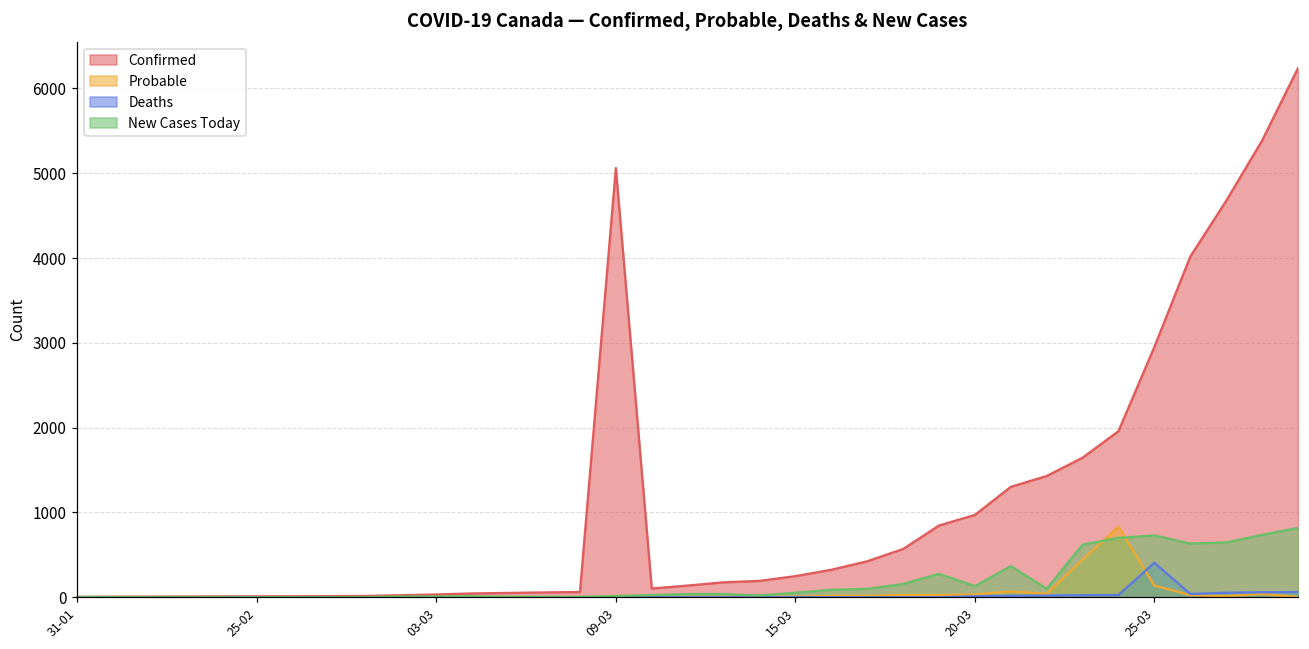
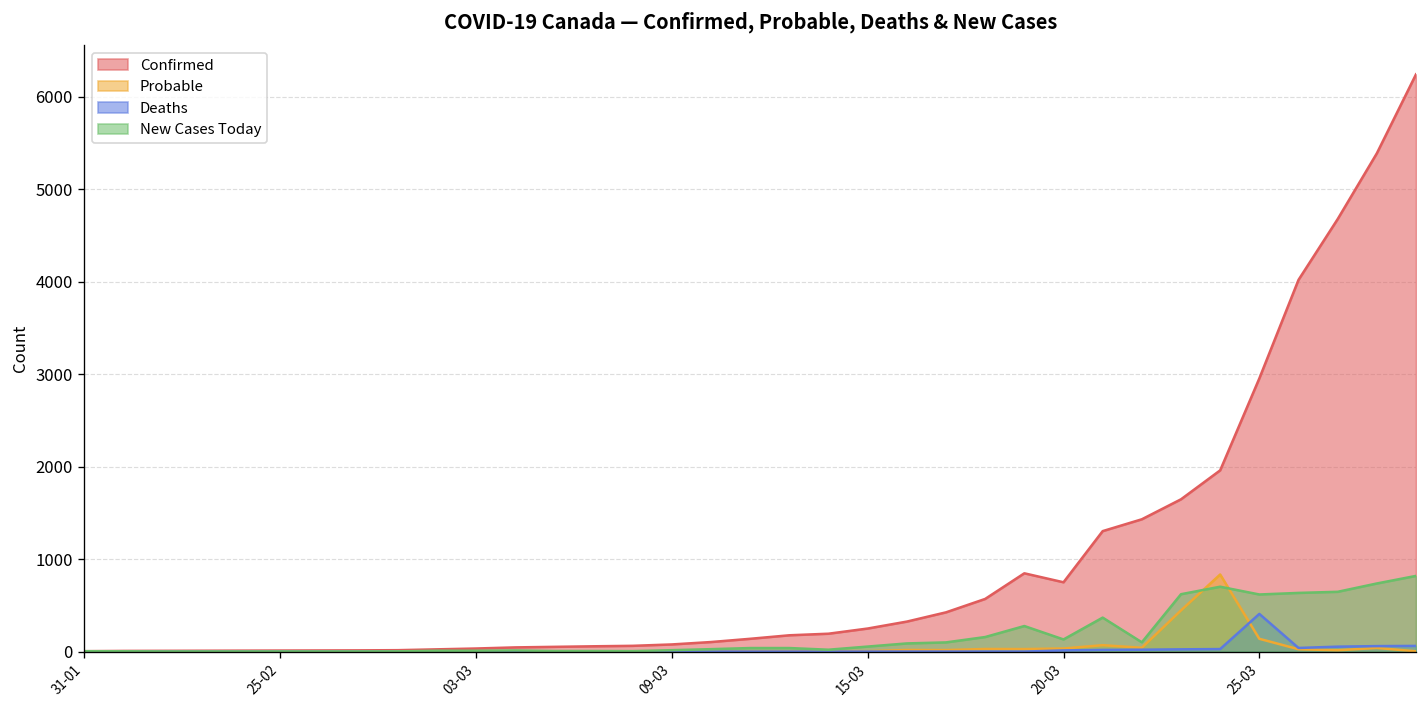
  {
    "Confirmed": {
-     "09-03": 5100,
+     "09-03": 100,
      "15-03": 200,
-     "20-03": 1000,
+     "20-03": 700,
      "25-03": 3000
    },
    "Probable": {
      "25-03": 100
    },
    "Deaths": {
      "25-03": 400
    },
    "New Cases Today": {
      "15-03": 100,
      "20-03": 100,
-     "25-03": 700
+     "25-03": 600
    }
  }
